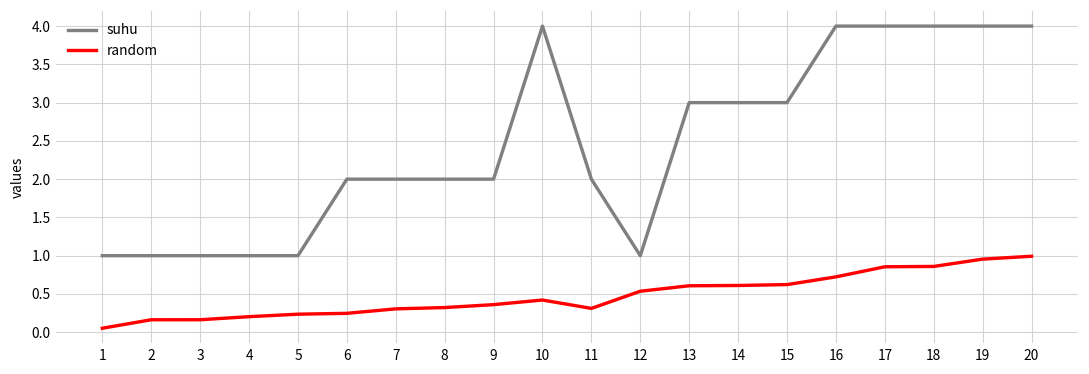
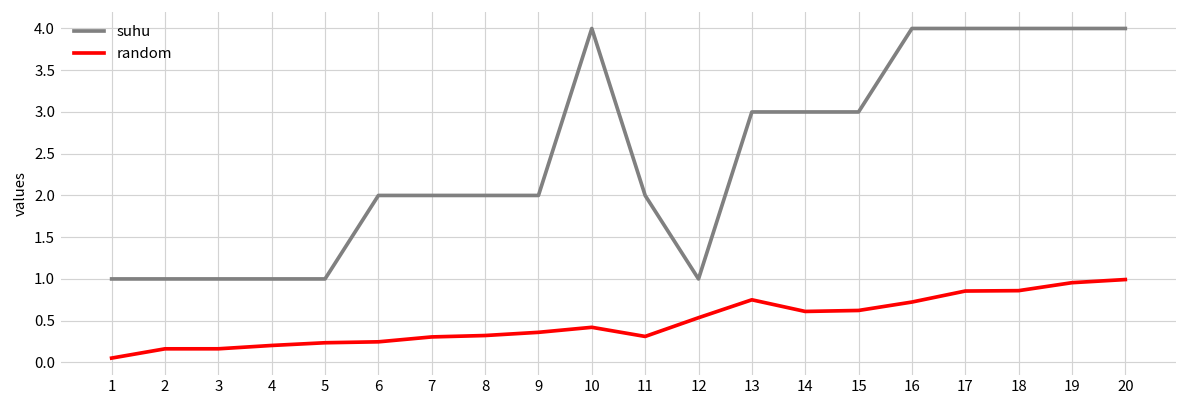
  {
    "suhu": {
      "1": 1.0,
      "2": 1.0,
      "3": 1.0,
      "4": 1.0,
      "5": 1.0,
      "6": 2.0,
      "7": 2.0,
      "8": 2.0,
      "9": 2.0,
      "10": 4.0,
      "11": 2.0,
      "12": 1.0,
      "13": 3.0,
      "14": 3.0,
      "15": 3.0,
      "16": 4.0,
      "17": 4.0,
      "18": 4.0,
      "19": 4.0,
      "20": 4.0
    },
    "random": {
      "1": 0.1,
      "2": 0.2,
      "3": 0.2,
      "4": 0.2,
      "5": 0.2,
      "6": 0.2,
      "7": 0.3,
      "8": 0.3,
      "9": 0.4,
      "10": 0.4,
      "11": 0.3,
      "12": 0.5,
-     "13": 0.6,
+     "13": 0.8,
      "14": 0.6,
      "15": 0.6,
      "16": 0.7,
      "17": 0.9,
      "18": 0.9,
      "19": 1.0,
      "20": 1.0
    }
  }
